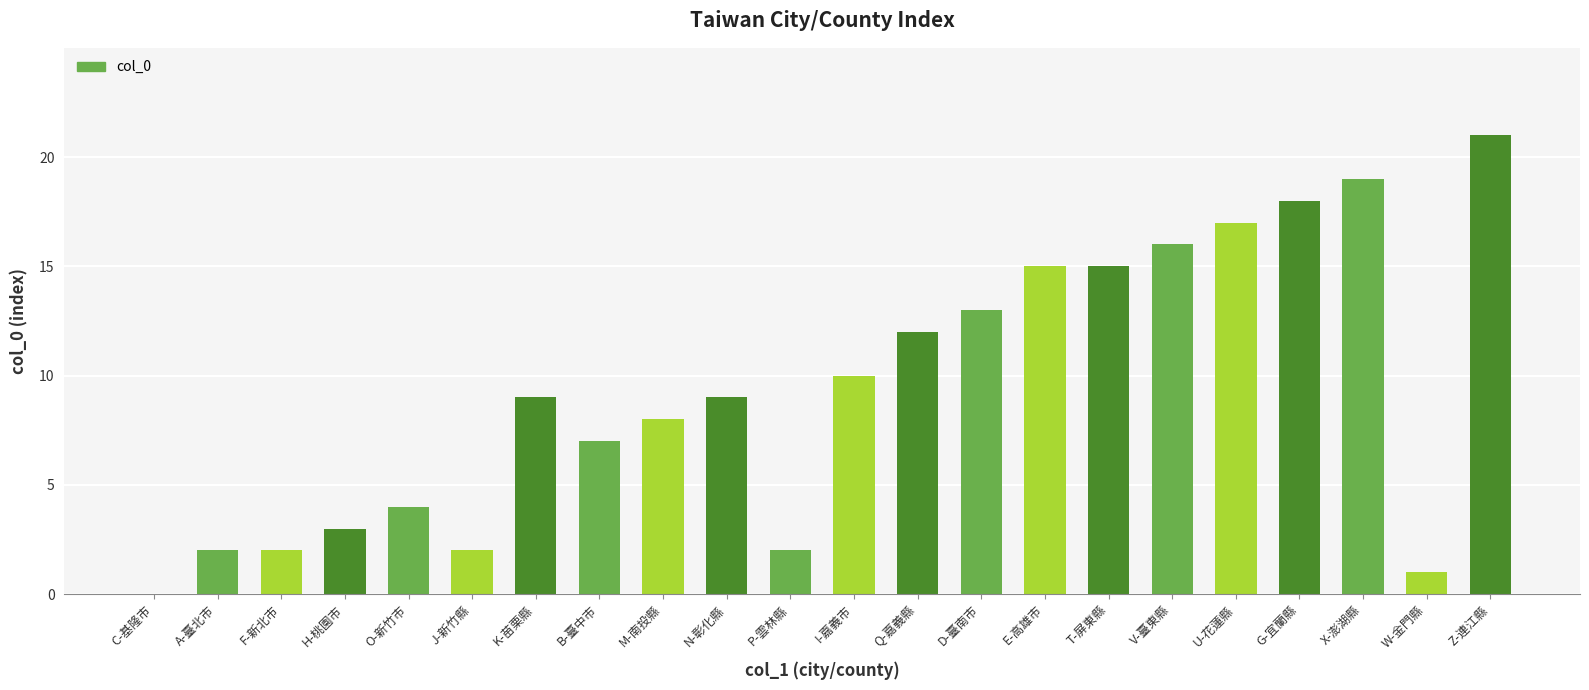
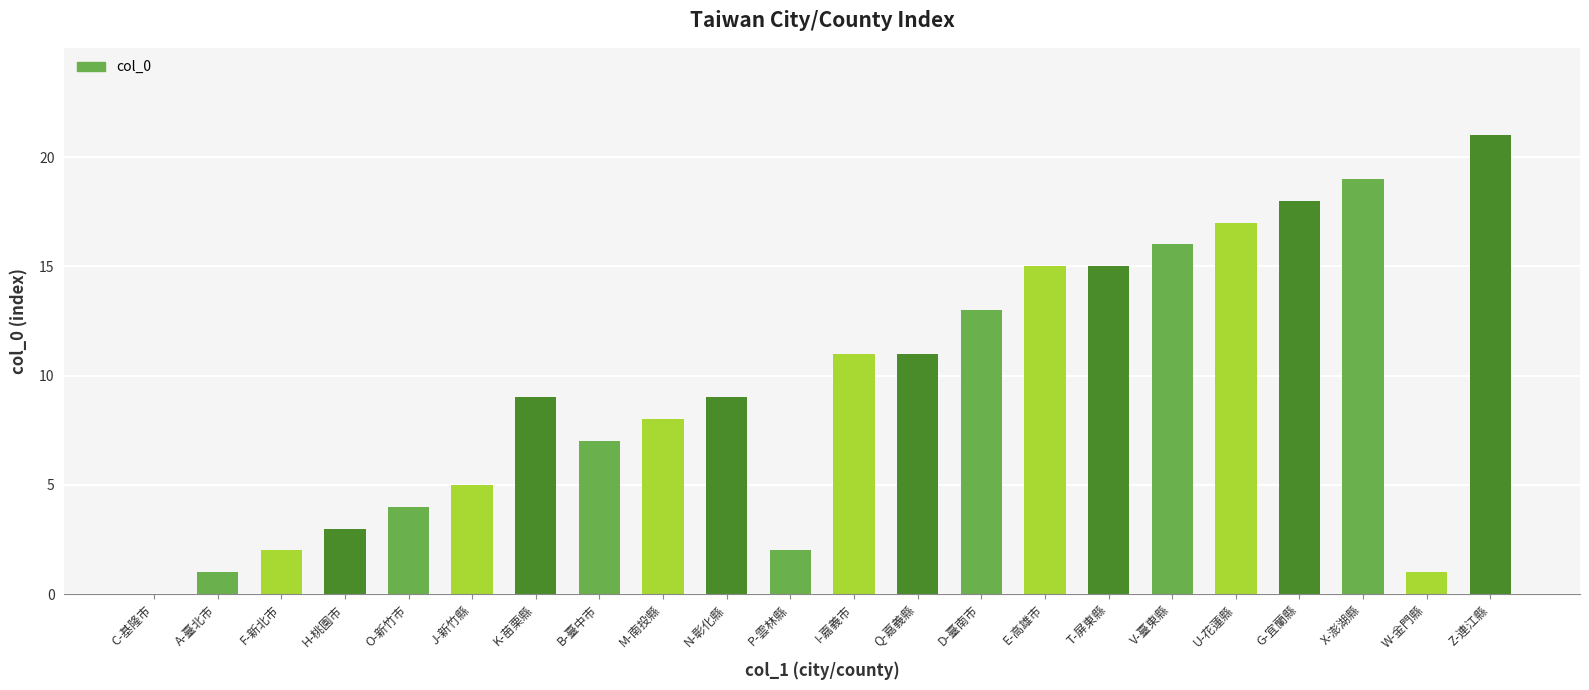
  {
    "C-基隆市": 0,
-   "A-臺北市": 2,
+   "A-臺北市": 1,
    "F-新北市": 2,
    "H-桃園市": 3,
    "O-新竹市": 4,
-   "J-新竹縣": 2,
+   "J-新竹縣": 5,
    "K-苗栗縣": 9,
    "B-臺中市": 7,
    "M-南投縣": 8,
    "N-彰化縣": 9,
    "P-雲林縣": 2,
-   "I-嘉義市": 10,
-   "Q-嘉義縣": 12,
+   "I-嘉義市": 11,
+   "Q-嘉義縣": 11,
    "D-臺南市": 13,
    "E-高雄市": 15,
    "T-屏東縣": 15,
    "V-臺東縣": 16,
    "U-花蓮縣": 17,
    "G-宜蘭縣": 18,
    "X-澎湖縣": 19,
    "W-金門縣": 1,
    "Z-連江縣": 21
  }
